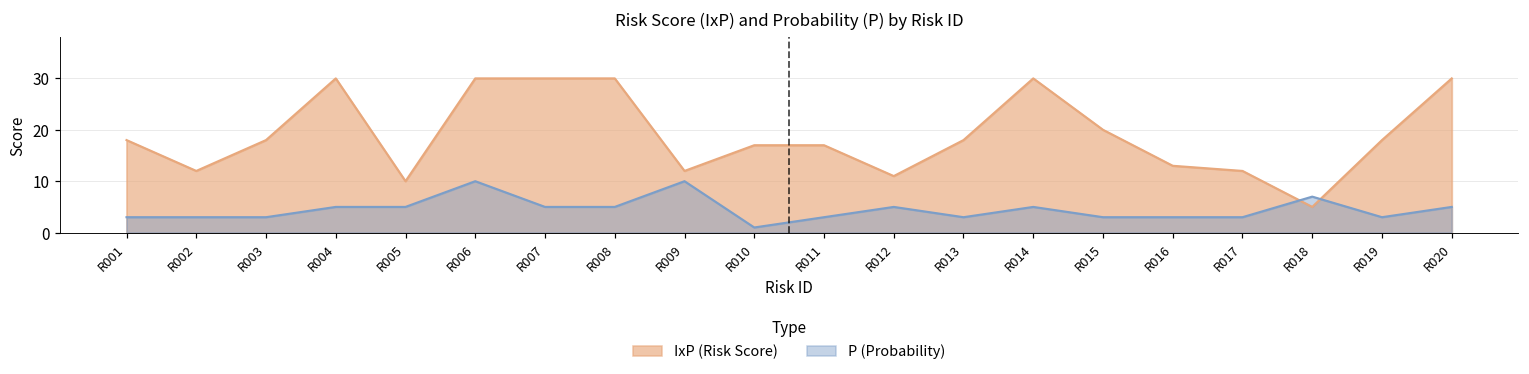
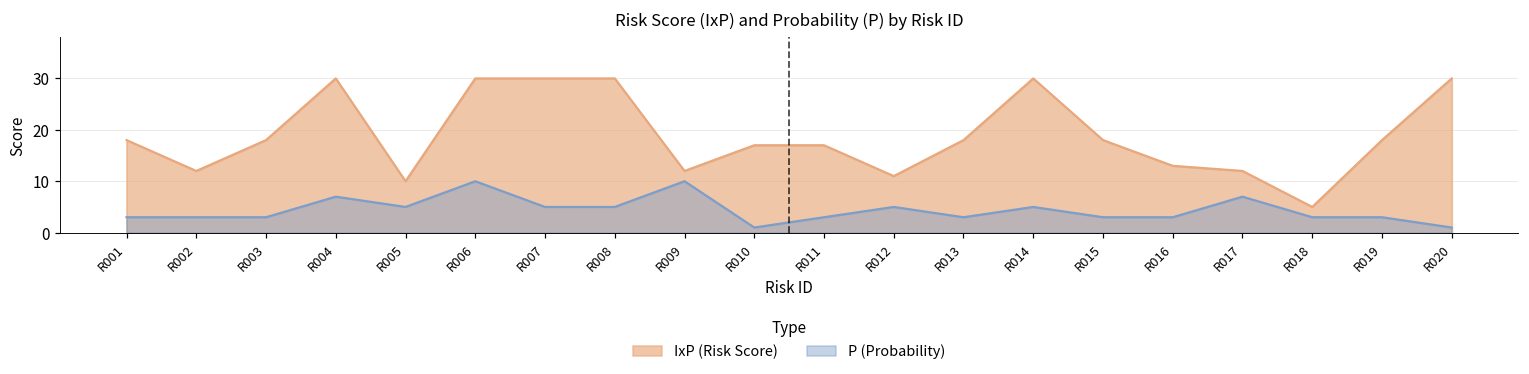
  {
    "IxP (Risk Score)": {
      "R001": 18,
      "R002": 12,
      "R003": 18,
      "R004": 30,
      "R005": 10,
      "R006": 30,
      "R007": 30,
      "R008": 30,
      "R009": 12,
      "R010": 17,
      "R011": 17,
      "R012": 11,
      "R013": 18,
      "R014": 30,
-     "R015": 20,
+     "R015": 18,
      "R016": 13,
      "R017": 12,
      "R018": 5,
      "R019": 18,
      "R020": 30
    },
    "P (Probability)": {
      "R001": 3,
      "R002": 3,
      "R003": 3,
-     "R004": 5,
+     "R004": 7,
      "R005": 5,
      "R006": 10,
      "R007": 5,
      "R008": 5,
      "R009": 10,
      "R010": 1,
      "R011": 3,
      "R012": 5,
      "R013": 3,
      "R014": 5,
      "R015": 3,
      "R016": 3,
-     "R017": 3,
-     "R018": 7,
+     "R017": 7,
+     "R018": 3,
      "R019": 3,
-     "R020": 5
+     "R020": 1
    }
  }
